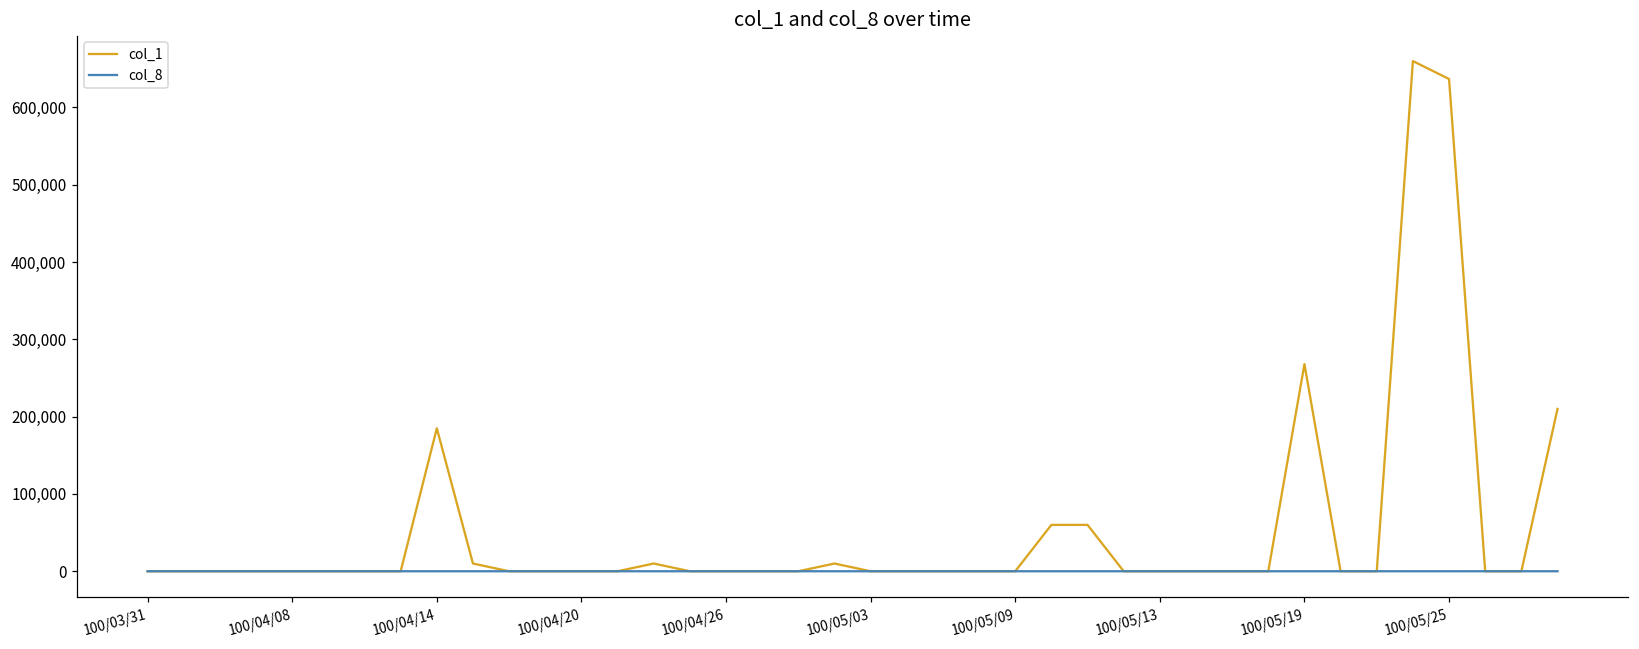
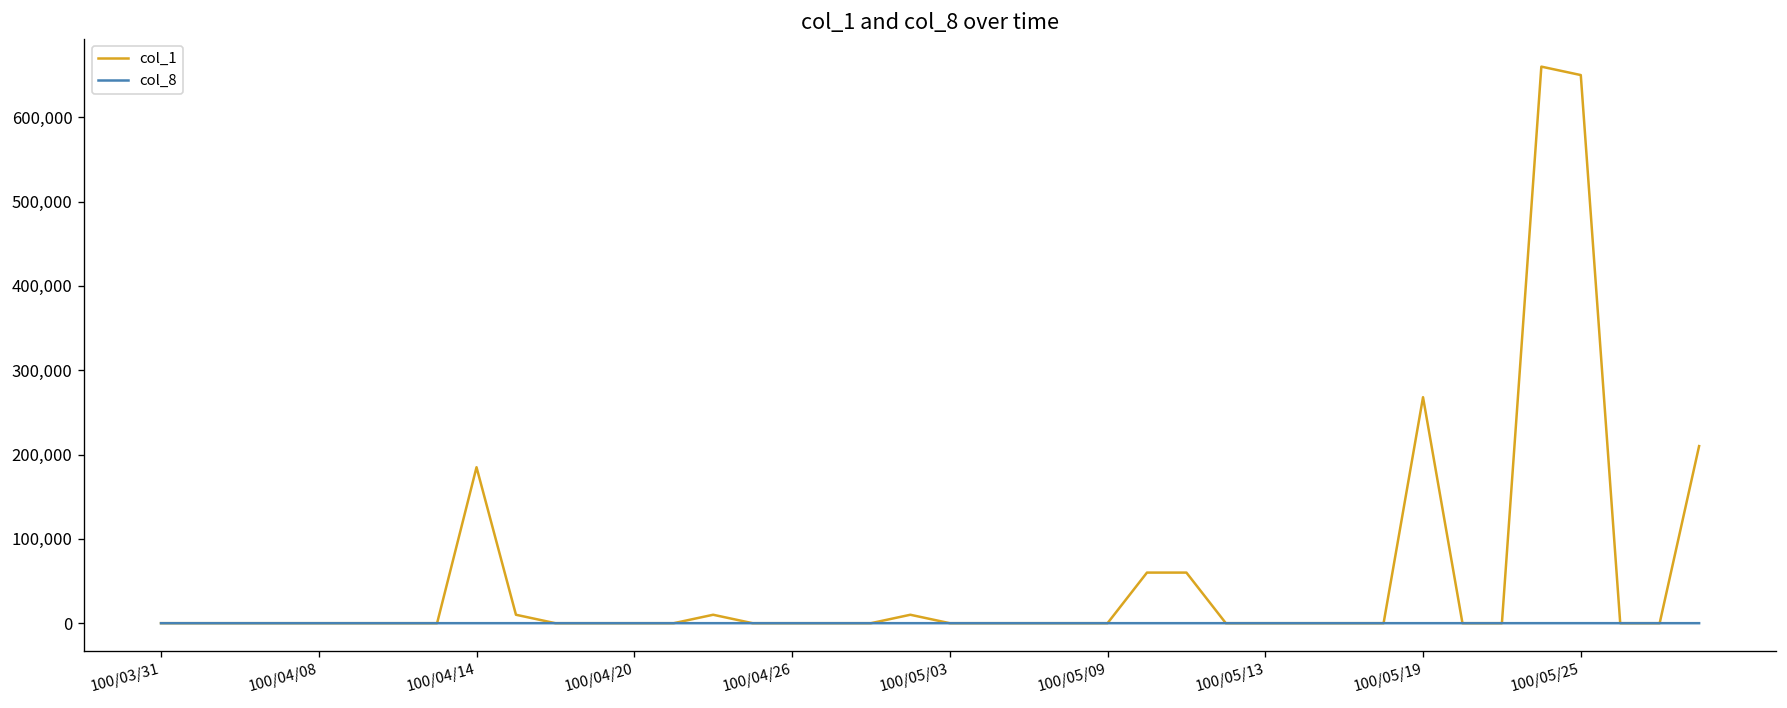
  {
    "col_1": {
      "100/04/14": "180,000",
      "100/05/19": "270,000",
-     "100/05/25": "640,000"
+     "100/05/25": "650,000"
    },
    "col_8": {
      "100/04/14": "0",
      "100/05/19": "0",
      "100/05/25": "0"
    }
  }
